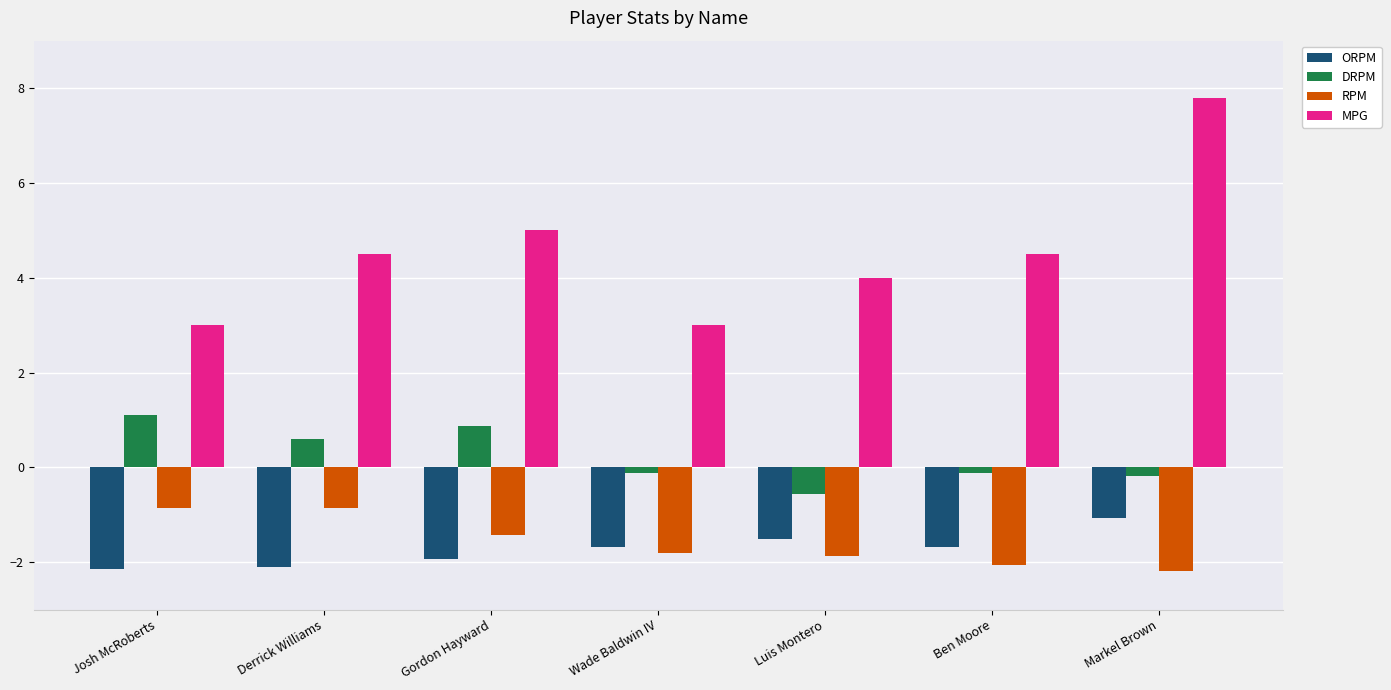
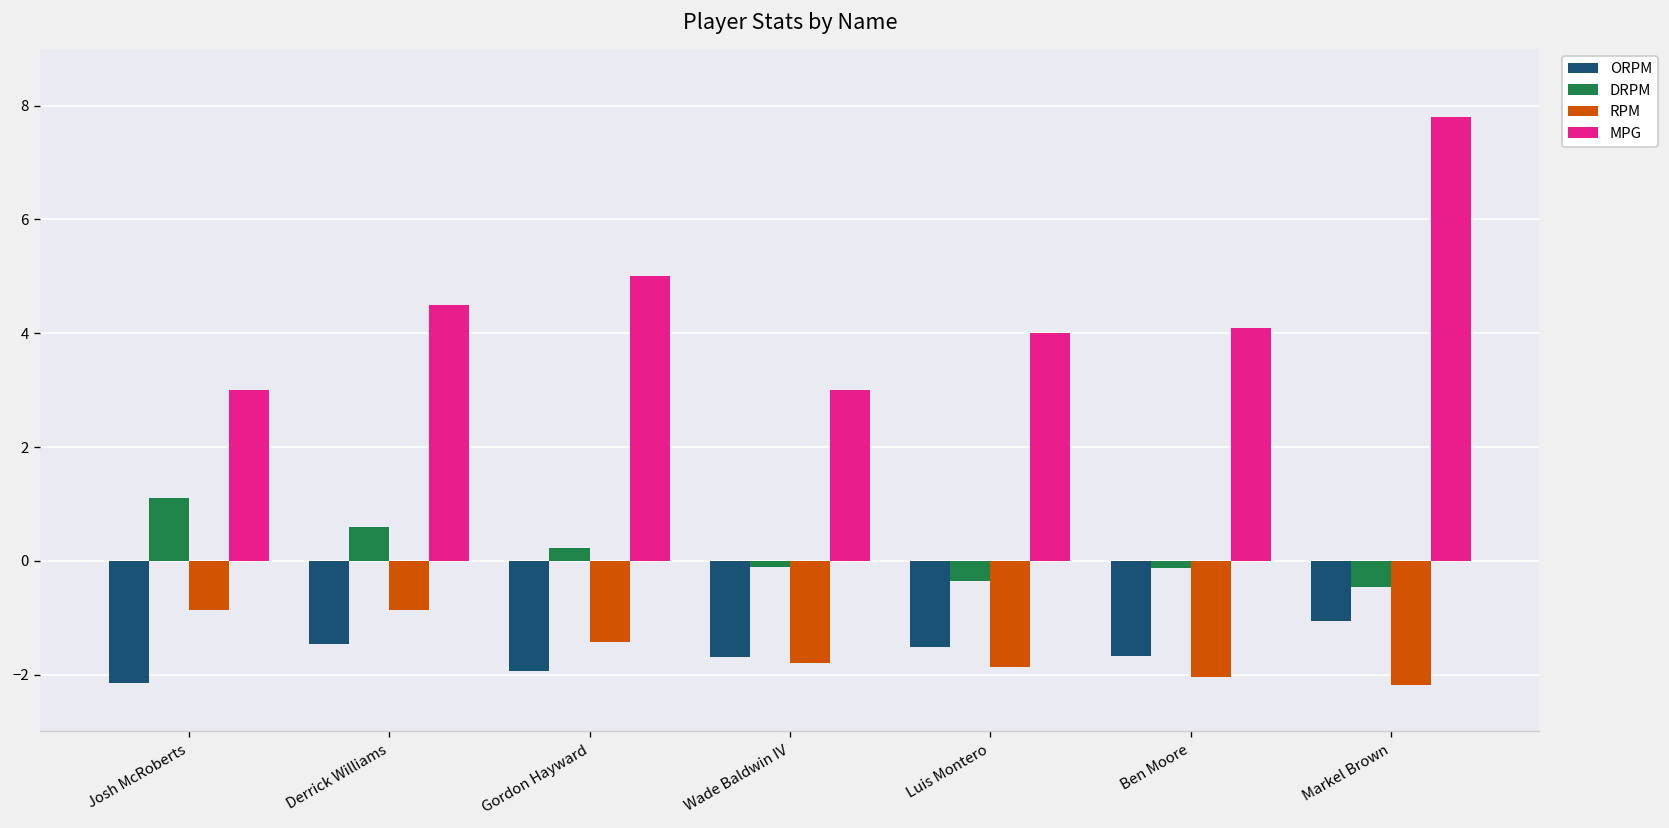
  {
    "ORPM": {
      "Josh McRoberts": -2.1,
-     "Derrick Williams": -2.1,
+     "Derrick Williams": -1.5,
      "Gordon Hayward": -1.9,
      "Wade Baldwin IV": -1.7,
      "Luis Montero": -1.5,
      "Ben Moore": -1.7,
      "Markel Brown": -1.1
    },
    "DRPM": {
      "Josh McRoberts": 1.1,
      "Derrick Williams": 0.6,
-     "Gordon Hayward": 0.9,
+     "Gordon Hayward": 0.2,
      "Wade Baldwin IV": -0.1,
-     "Luis Montero": -0.6,
+     "Luis Montero": -0.4,
      "Ben Moore": -0.1,
-     "Markel Brown": -0.2
+     "Markel Brown": -0.5
    },
    "RPM": {
      "Josh McRoberts": -0.9,
      "Derrick Williams": -0.9,
      "Gordon Hayward": -1.4,
      "Wade Baldwin IV": -1.8,
      "Luis Montero": -1.9,
      "Ben Moore": -2.1,
      "Markel Brown": -2.2
    },
    "MPG": {
      "Josh McRoberts": 3.0,
      "Derrick Williams": 4.5,
      "Gordon Hayward": 5.0,
      "Wade Baldwin IV": 3.0,
      "Luis Montero": 4.0,
-     "Ben Moore": 4.5,
+     "Ben Moore": 4.1,
      "Markel Brown": 7.8
    }
  }
